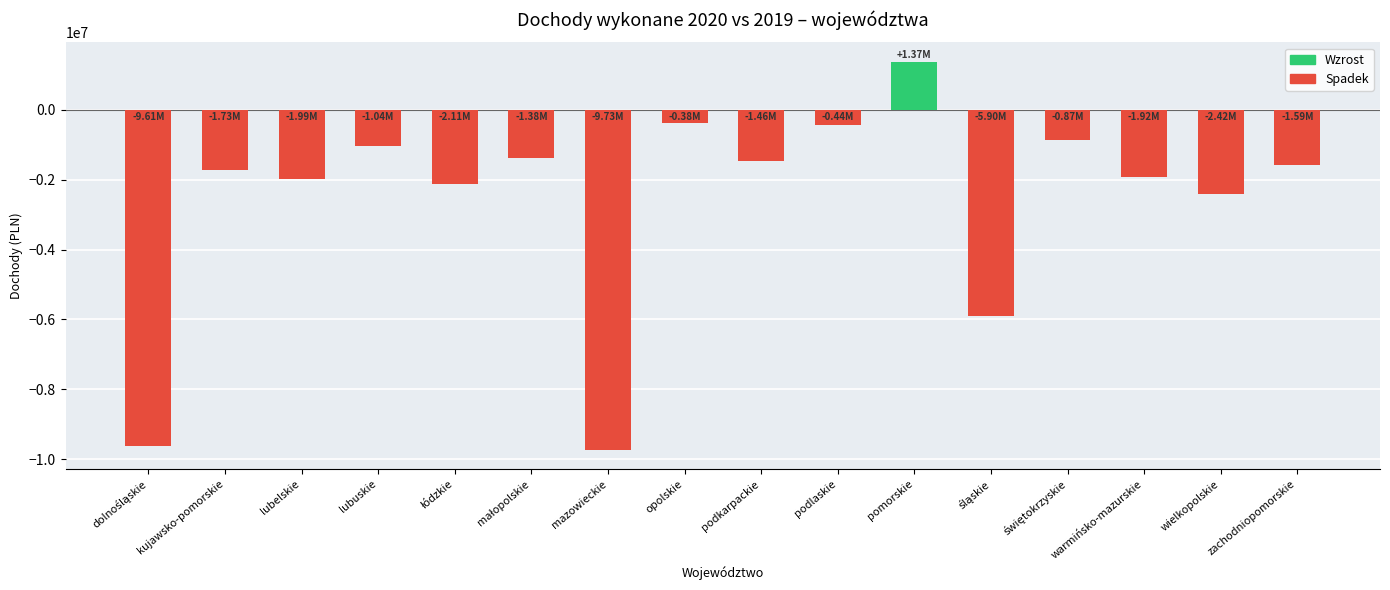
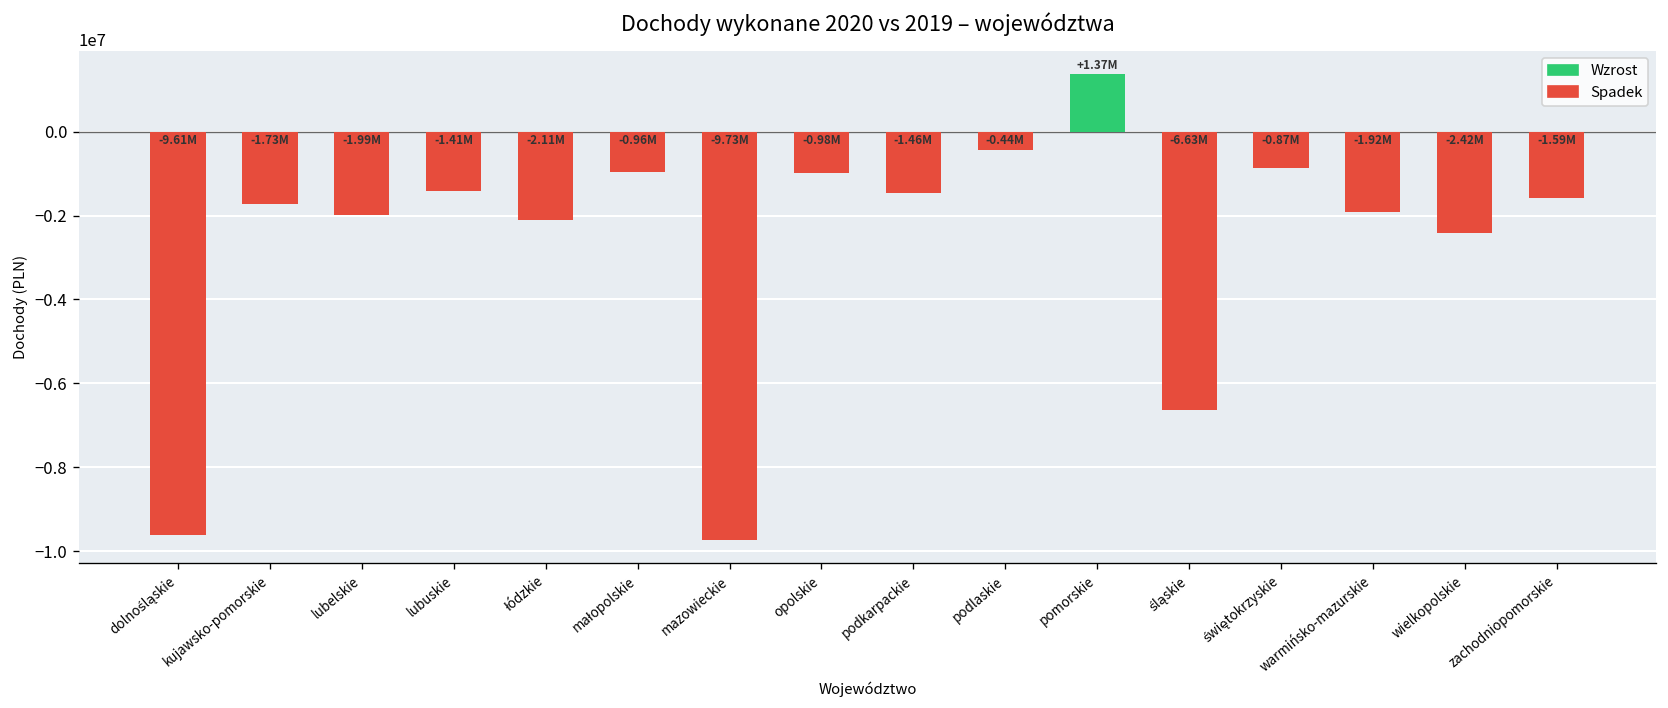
  {
    "dolnośląskie": "-9.61M",
    "kujawsko-pomorskie": "-1.73M",
    "lubelskie": "-1.99M",
-   "lubuskie": "-1.04M",
+   "lubuskie": "-1.41M",
    "łódzkie": "-2.11M",
-   "małopolskie": "-1.38M",
+   "małopolskie": "-0.96M",
    "mazowieckie": "-9.73M",
-   "opolskie": "-0.38M",
+   "opolskie": "-0.98M",
    "podkarpackie": "-1.46M",
    "podlaskie": "-0.44M",
    "pomorskie": "+1.37M",
-   "śląskie": "-5.90M",
+   "śląskie": "-6.63M",
    "świętokrzyskie": "-0.87M",
    "warmińsko-mazurskie": "-1.92M",
    "wielkopolskie": "-2.42M",
    "zachodniopomorskie": "-1.59M"
  }
